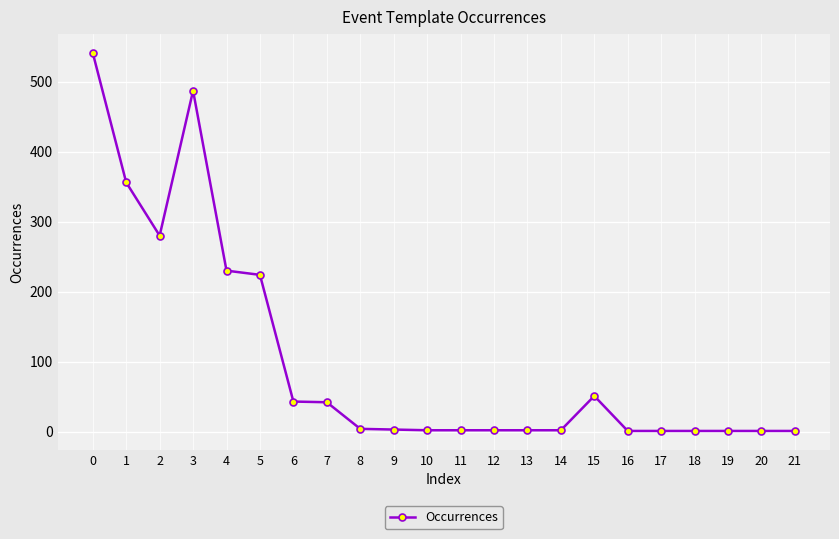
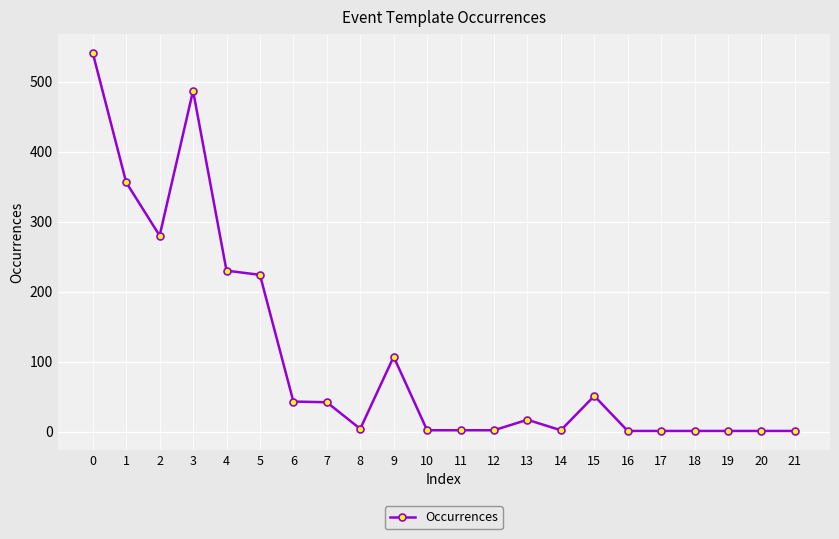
  {
    "0": 540,
    "1": 360,
    "2": 280,
    "3": 490,
    "4": 230,
    "5": 220,
    "6": 40,
    "7": 40,
    "8": 0,
-   "9": 0,
+   "9": 110,
    "10": 0,
    "11": 0,
    "12": 0,
-   "13": 0,
+   "13": 20,
    "14": 0,
    "15": 50,
    "16": 0,
    "17": 0,
    "18": 0,
    "19": 0,
    "20": 0,
    "21": 0
  }
